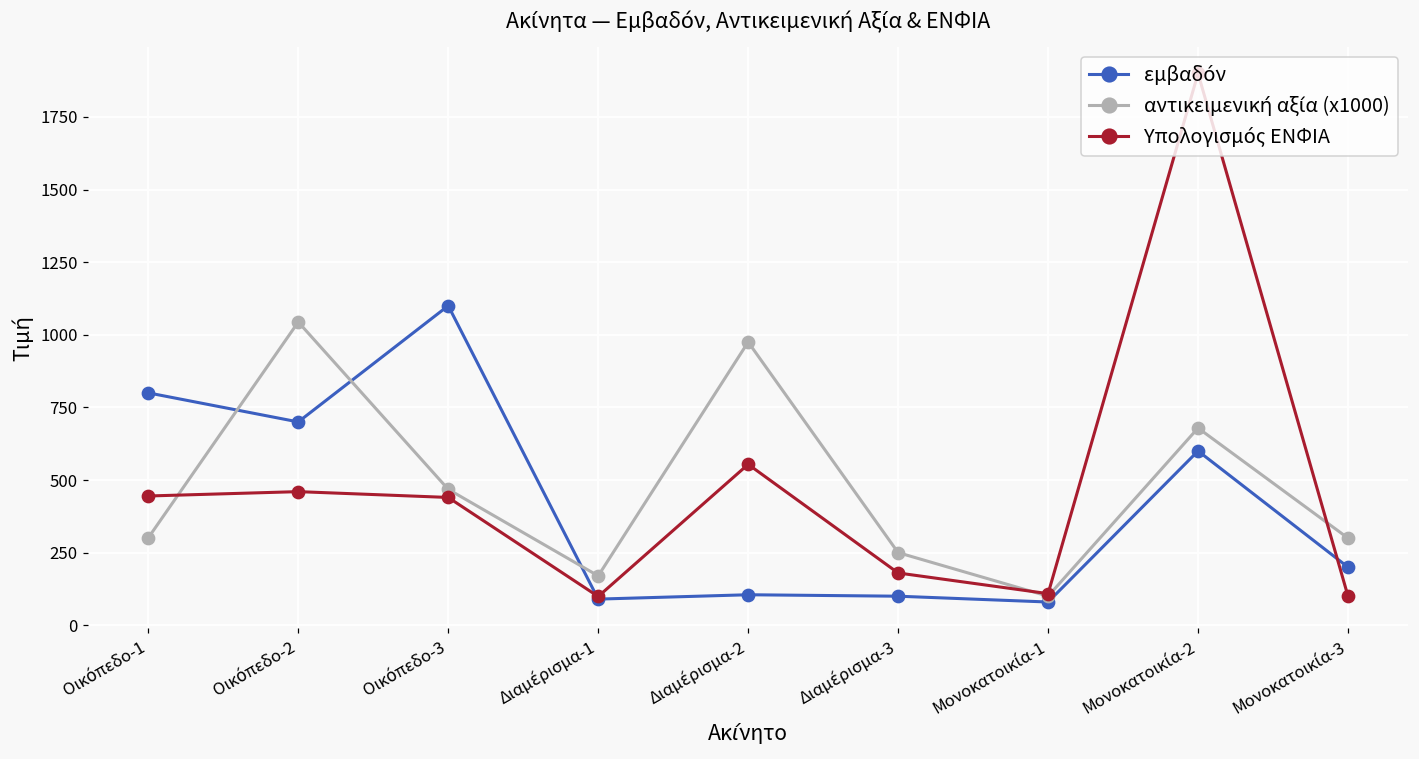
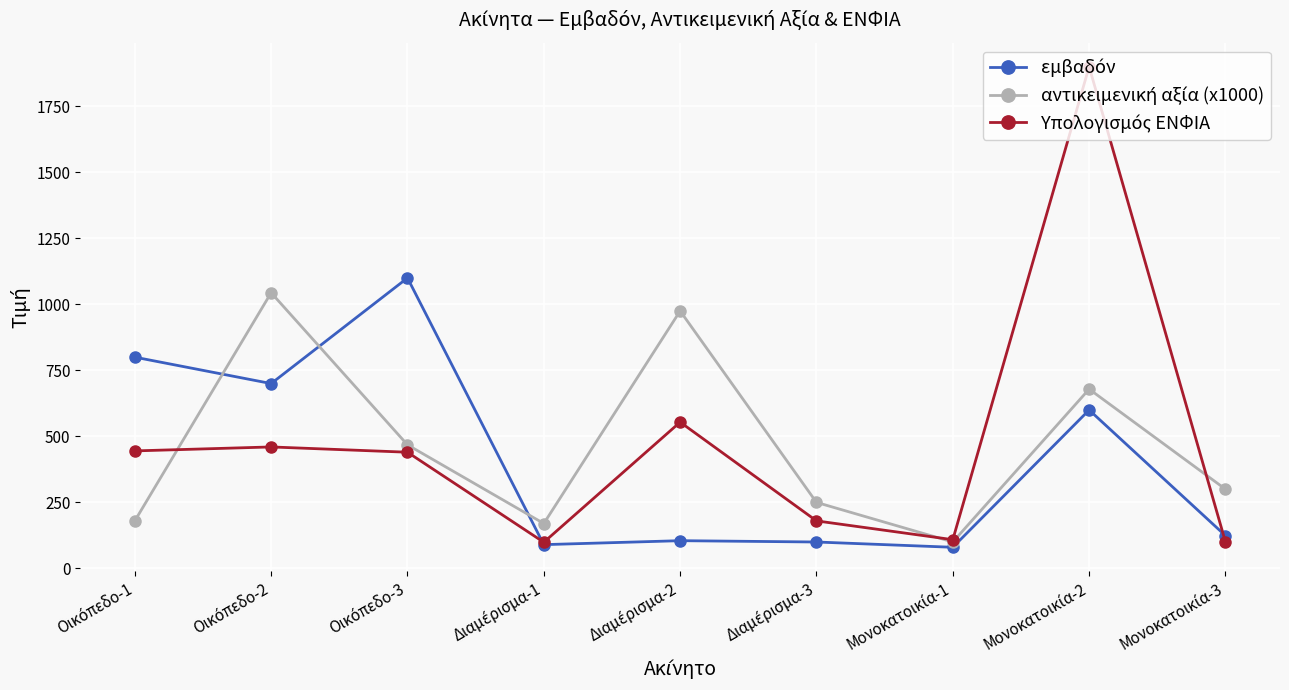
  {
    "εμβαδόν": {
      "Οικόπεδο-1": 800,
      "Οικόπεδο-2": 700,
      "Οικόπεδο-3": 1100,
      "Διαμέρισμα-2": 110,
      "Διαμέρισμα-3": 100,
      "Μονοκατοικία-1": 80,
      "Μονοκατοικία-2": 600,
-     "Μονοκατοικία-3": 200
+     "Μονοκατοικία-3": 120
    },
    "αντικειμενική αξία (x1000)": {
-     "Οικόπεδο-1": 300,
+     "Οικόπεδο-1": 180,
      "Οικόπεδο-2": 1040,
      "Οικόπεδο-3": 470,
      "Διαμέρισμα-1": 170,
      "Διαμέρισμα-2": 980,
      "Διαμέρισμα-3": 250,
      "Μονοκατοικία-2": 680,
      "Μονοκατοικία-3": 300
    },
    "Υπολογισμός ΕΝΦΙΑ": {
      "Οικόπεδο-1": 450,
      "Οικόπεδο-2": 460,
      "Οικόπεδο-3": 440,
      "Διαμέρισμα-2": 550,
      "Διαμέρισμα-3": 180,
      "Μονοκατοικία-3": 100
    }
  }
